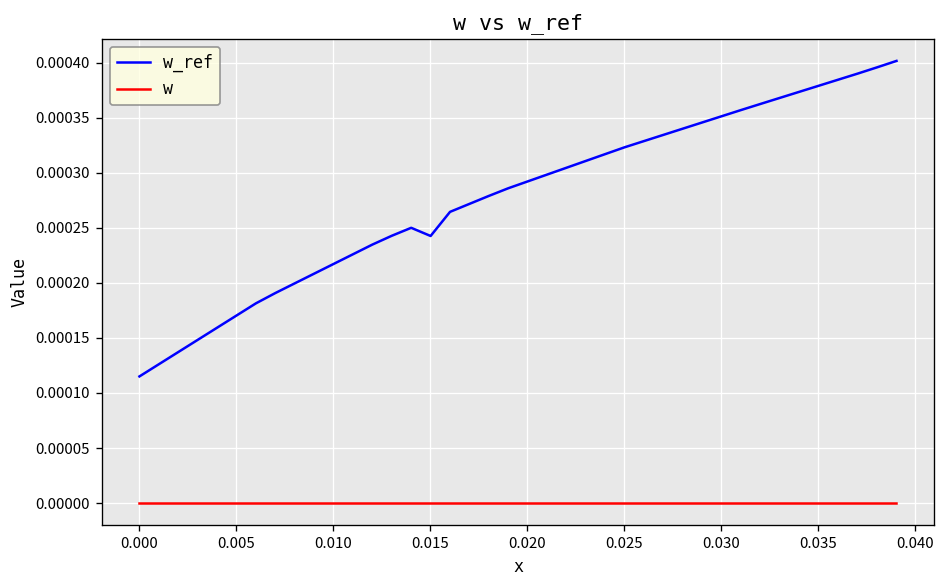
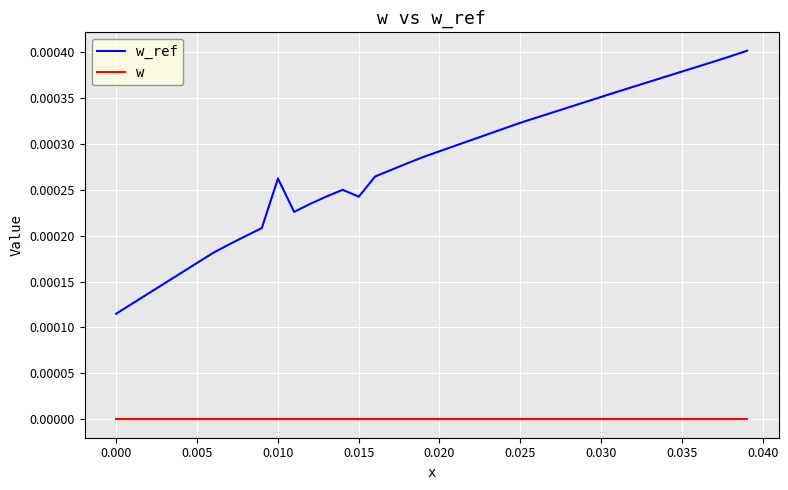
  {
    "w_ref": {
      "0.000": 0.00012,
      "0.005": 0.00017,
-     "0.010": 0.00022,
+     "0.010": 0.00026,
      "0.015": 0.00024
    },
    "w": {
      "0.000": 0.00000,
      "0.005": 0.00000,
      "0.010": 0.00000,
      "0.015": 0.00000
    }
  }
